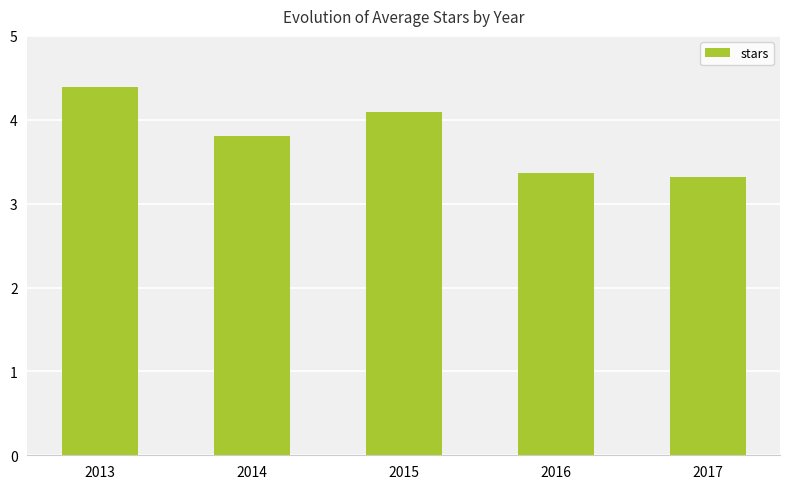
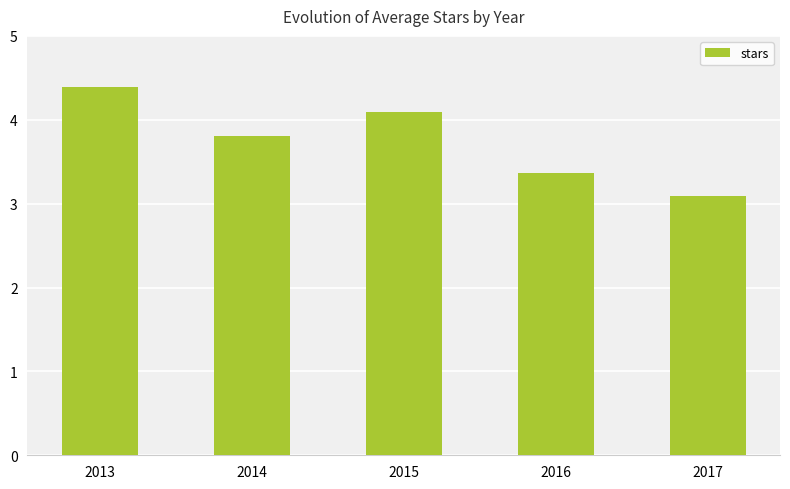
  {
    "2013": 4.4,
    "2014": 3.8,
    "2015": 4.1,
    "2016": 3.4,
-   "2017": 3.3
+   "2017": 3.1
  }
